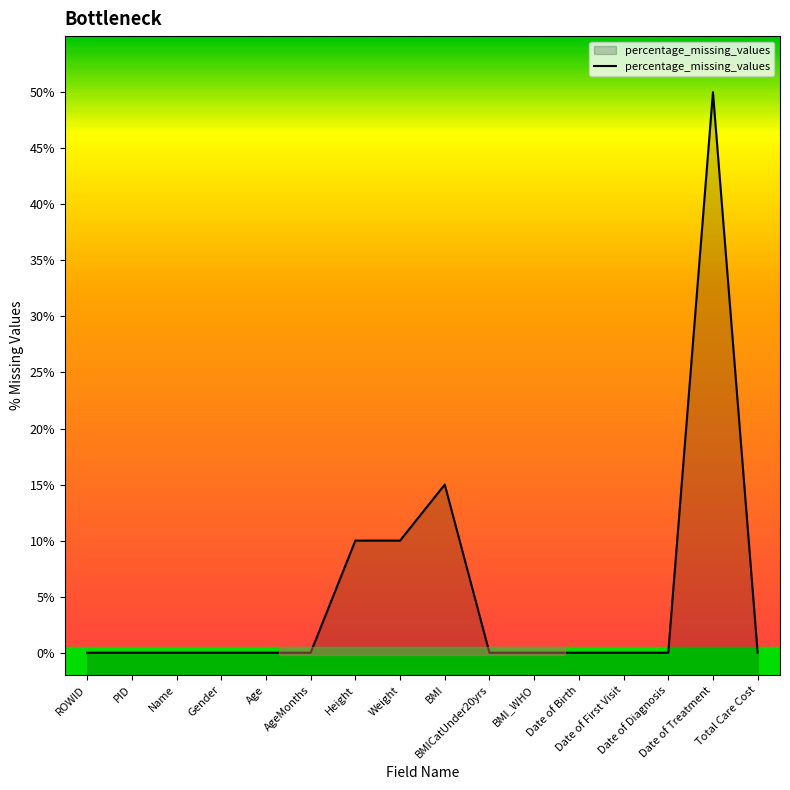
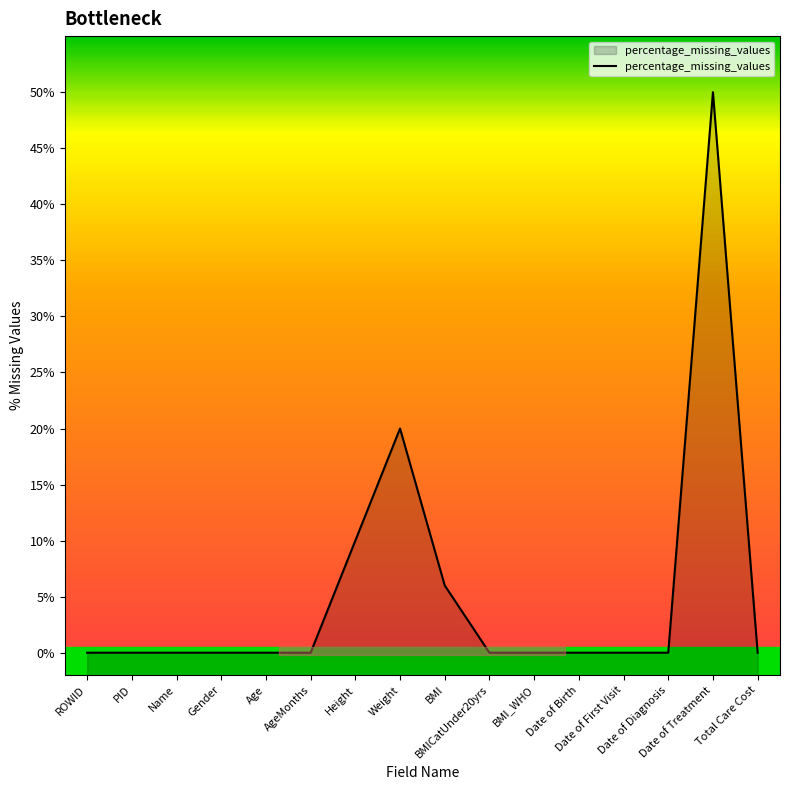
  {
    "Height": "10.0%",
-   "Weight": "10.0%",
-   "BMI": "15.0%",
+   "Weight": "20.0%",
+   "BMI": "6.0%",
    "Date of Treatment": "50.0%"
  }
